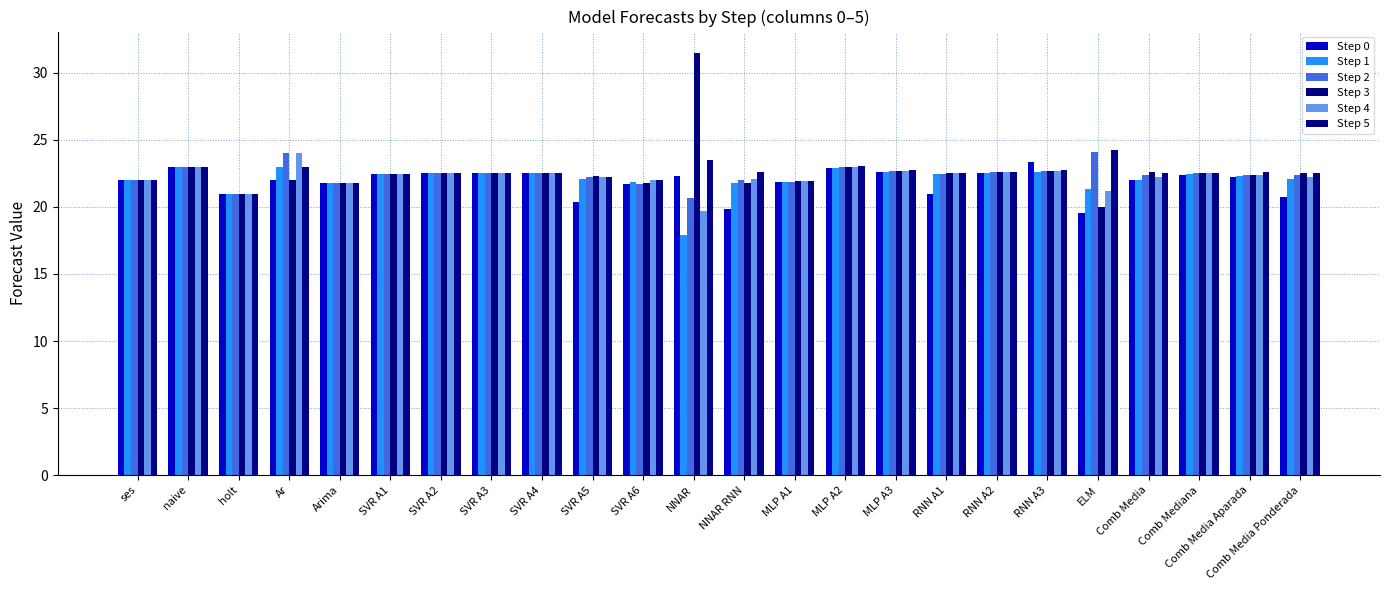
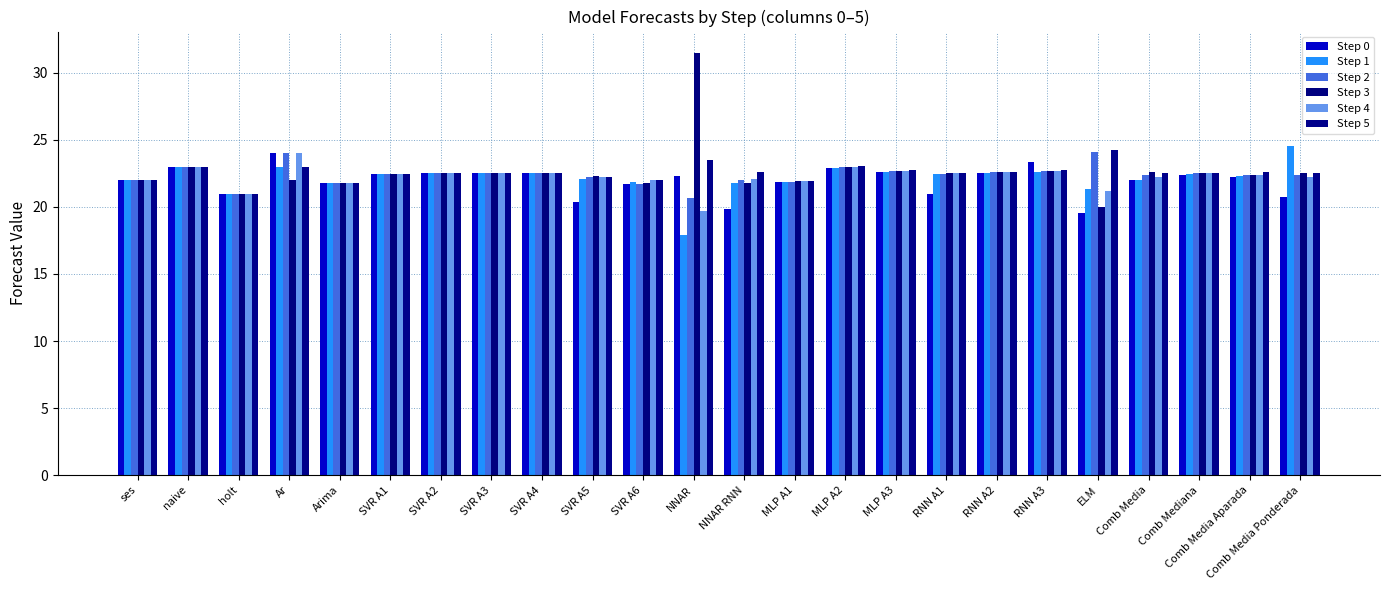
  {
    "Step 0": {
      "ses": 22,
      "naive": 23,
      "holt": 21,
-     "Ar": 22,
+     "Ar": 24,
      "Arima": 21.8,
      "SVR A1": 22.5,
      "SVR A2": 22.5,
      "SVR A3": 22.5,
      "SVR A4": 22.5,
      "SVR A5": 20.4,
      "SVR A6": 21.7,
      "NNAR": 22.3,
      "NNAR RNN": 20,
      "MLP A1": 22,
      "MLP A2": 23,
      "MLP A3": 22.6,
      "RNN A1": 21,
      "RNN A2": 22.5,
      "RNN A3": 23.3,
      "ELM": 19.5,
      "Comb Media": 22,
      "Comb Mediana": 22.4,
      "Comb Media Aparada": 22.3,
      "Comb Media Ponderada": 20.7
    },
    "Step 1": {
      "ses": 22.0,
      "naive": 23.0,
      "holt": 21.0,
      "Ar": 23.0,
      "Arima": 21.8,
      "SVR A1": 22.5,
      "SVR A2": 22.5,
      "SVR A3": 22.5,
      "SVR A4": 22.5,
      "SVR A5": 22.1,
      "SVR A6": 21.8,
      "NNAR": 17.9,
      "NNAR RNN": 21.8,
      "MLP A1": 21.9,
      "MLP A2": 22.9,
      "MLP A3": 22.6,
      "RNN A1": 22.5,
      "RNN A2": 22.5,
      "RNN A3": 22.6,
      "ELM": 21.3,
      "Comb Media": 22.0,
      "Comb Mediana": 22.5,
      "Comb Media Aparada": 22.3,
-     "Comb Media Ponderada": 22.1
+     "Comb Media Ponderada": 24.5
    }
  }
